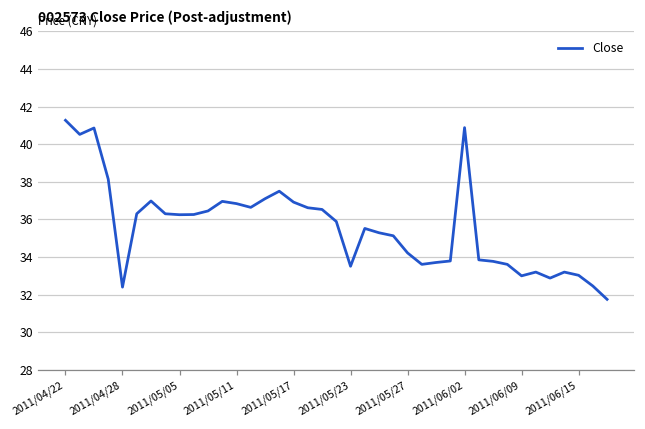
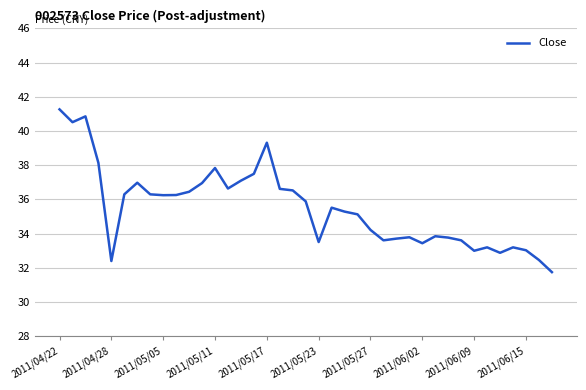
  {
    "2011/04/22": 41.3,
    "2011/04/28": 32.4,
    "2011/05/05": 36.3,
-   "2011/05/11": 36.8,
-   "2011/05/17": 36.9,
+   "2011/05/11": 37.8,
+   "2011/05/17": 39.3,
    "2011/05/23": 33.5,
    "2011/05/27": 34.2,
-   "2011/06/02": 40.9,
+   "2011/06/02": 33.4,
    "2011/06/09": 33.0,
    "2011/06/15": 33.0
  }
